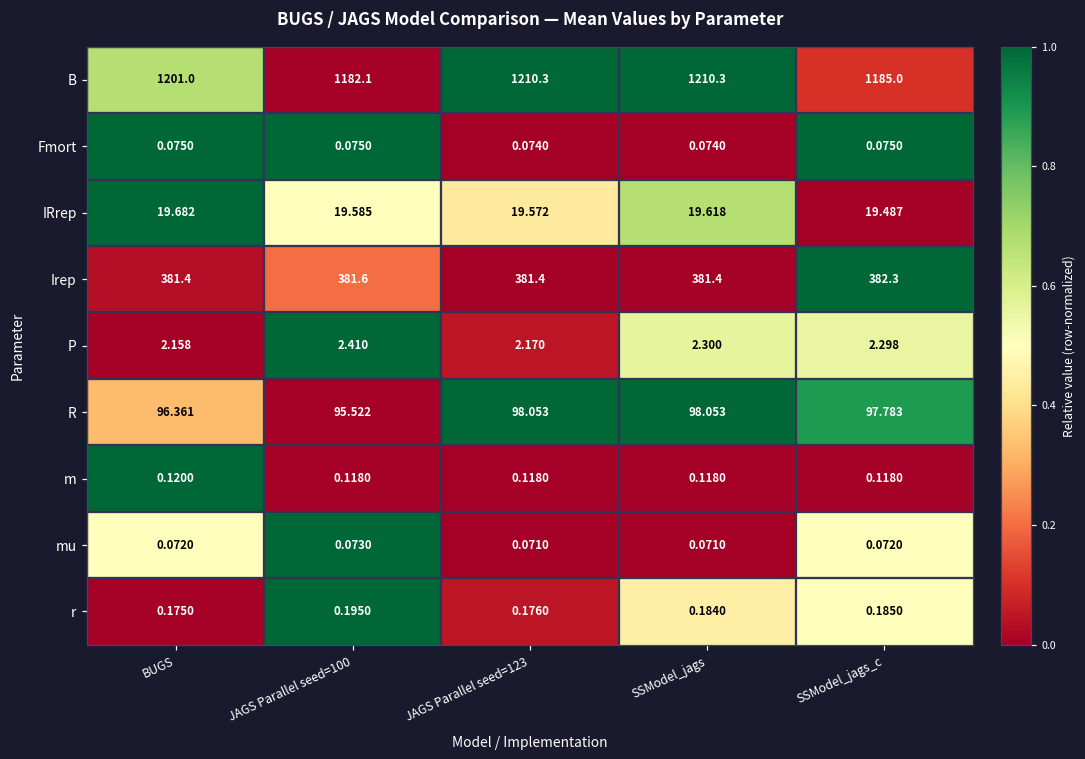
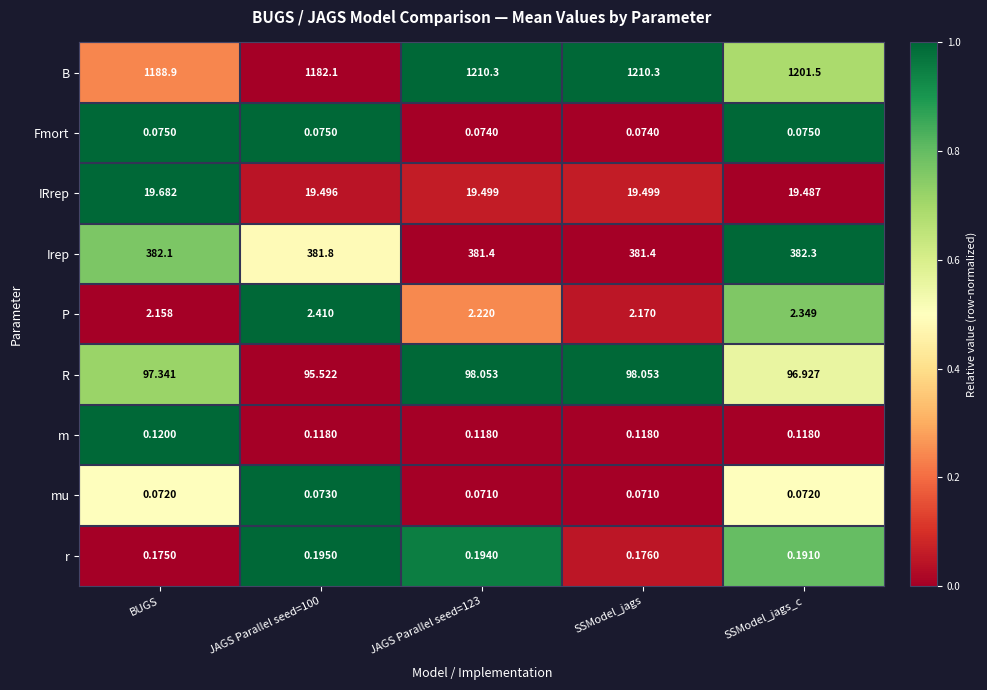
  {
    "B": {
-     "BUGS": 1201.0,
+     "BUGS": 1188.9,
      "JAGS Parallel seed=100": 1182.1,
      "JAGS Parallel seed=123": 1210.3,
      "SSModel_jags": 1210.3,
-     "SSModel_jags_c": 1185.0
+     "SSModel_jags_c": 1201.5
    },
    "Fmort": {
      "BUGS": 0.0750,
      "JAGS Parallel seed=100": 0.0750,
      "JAGS Parallel seed=123": 0.0740,
      "SSModel_jags": 0.0740,
      "SSModel_jags_c": 0.0750
    },
    "IRrep": {
      "BUGS": 19.682,
-     "JAGS Parallel seed=100": 19.585,
-     "JAGS Parallel seed=123": 19.572,
-     "SSModel_jags": 19.618,
+     "JAGS Parallel seed=100": 19.496,
+     "JAGS Parallel seed=123": 19.499,
+     "SSModel_jags": 19.499,
      "SSModel_jags_c": 19.487
    },
    "Irep": {
-     "BUGS": 381.4,
-     "JAGS Parallel seed=100": 381.6,
+     "BUGS": 382.1,
+     "JAGS Parallel seed=100": 381.8,
      "JAGS Parallel seed=123": 381.4,
      "SSModel_jags": 381.4,
      "SSModel_jags_c": 382.3
    },
    "P": {
      "BUGS": 2.158,
      "JAGS Parallel seed=100": 2.410,
-     "JAGS Parallel seed=123": 2.170,
-     "SSModel_jags": 2.300,
-     "SSModel_jags_c": 2.298
+     "JAGS Parallel seed=123": 2.220,
+     "SSModel_jags": 2.170,
+     "SSModel_jags_c": 2.349
    },
    "R": {
-     "BUGS": 96.361,
+     "BUGS": 97.341,
      "JAGS Parallel seed=100": 95.522,
      "JAGS Parallel seed=123": 98.053,
      "SSModel_jags": 98.053,
-     "SSModel_jags_c": 97.783
+     "SSModel_jags_c": 96.927
    },
    "m": {
      "BUGS": 0.1200,
      "JAGS Parallel seed=100": 0.1180,
      "JAGS Parallel seed=123": 0.1180,
      "SSModel_jags": 0.1180,
      "SSModel_jags_c": 0.1180
    },
    "mu": {
      "BUGS": 0.0720,
      "JAGS Parallel seed=100": 0.0730,
      "JAGS Parallel seed=123": 0.0710,
      "SSModel_jags": 0.0710,
      "SSModel_jags_c": 0.0720
    },
    "r": {
      "BUGS": 0.1750,
      "JAGS Parallel seed=100": 0.1950,
-     "JAGS Parallel seed=123": 0.1760,
-     "SSModel_jags": 0.1840,
-     "SSModel_jags_c": 0.1850
+     "JAGS Parallel seed=123": 0.1940,
+     "SSModel_jags": 0.1760,
+     "SSModel_jags_c": 0.1910
    }
  }
